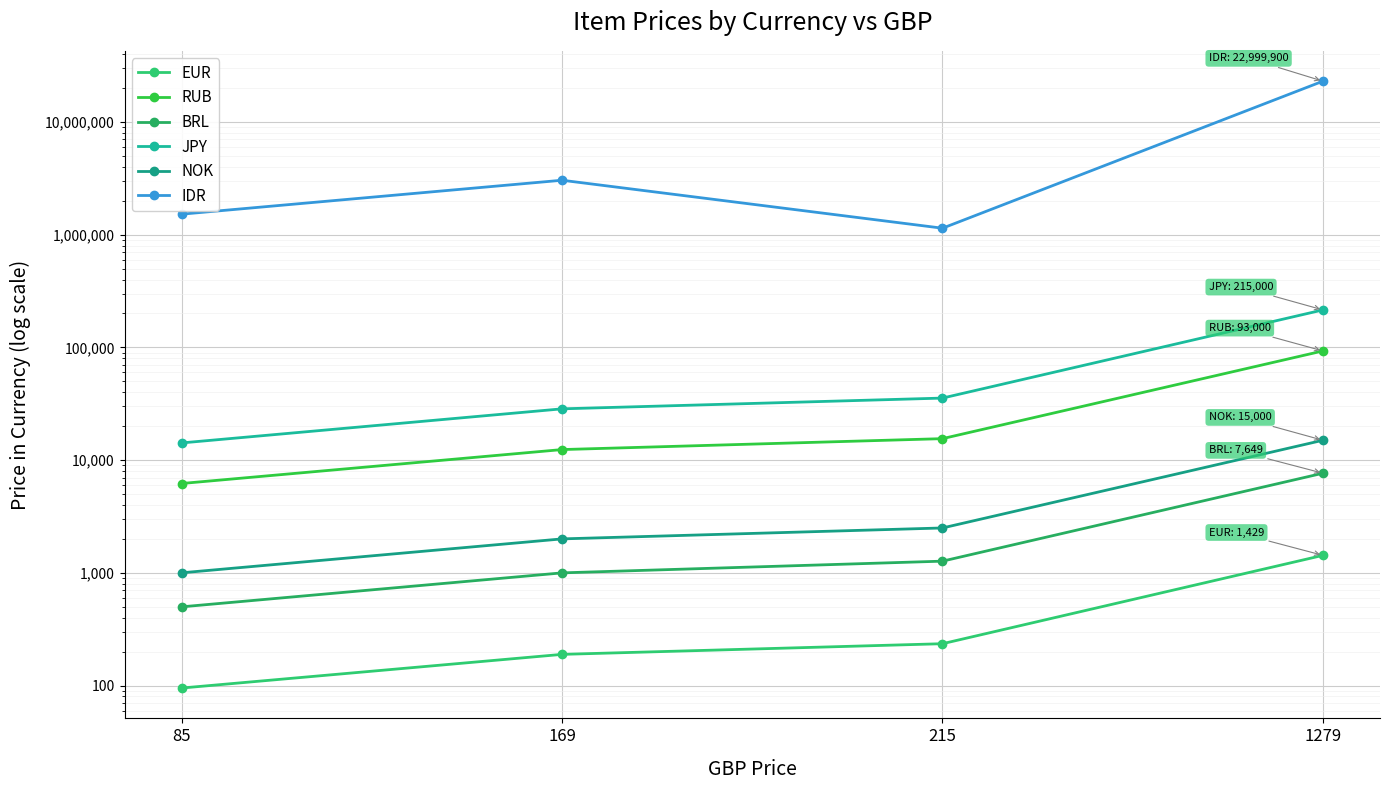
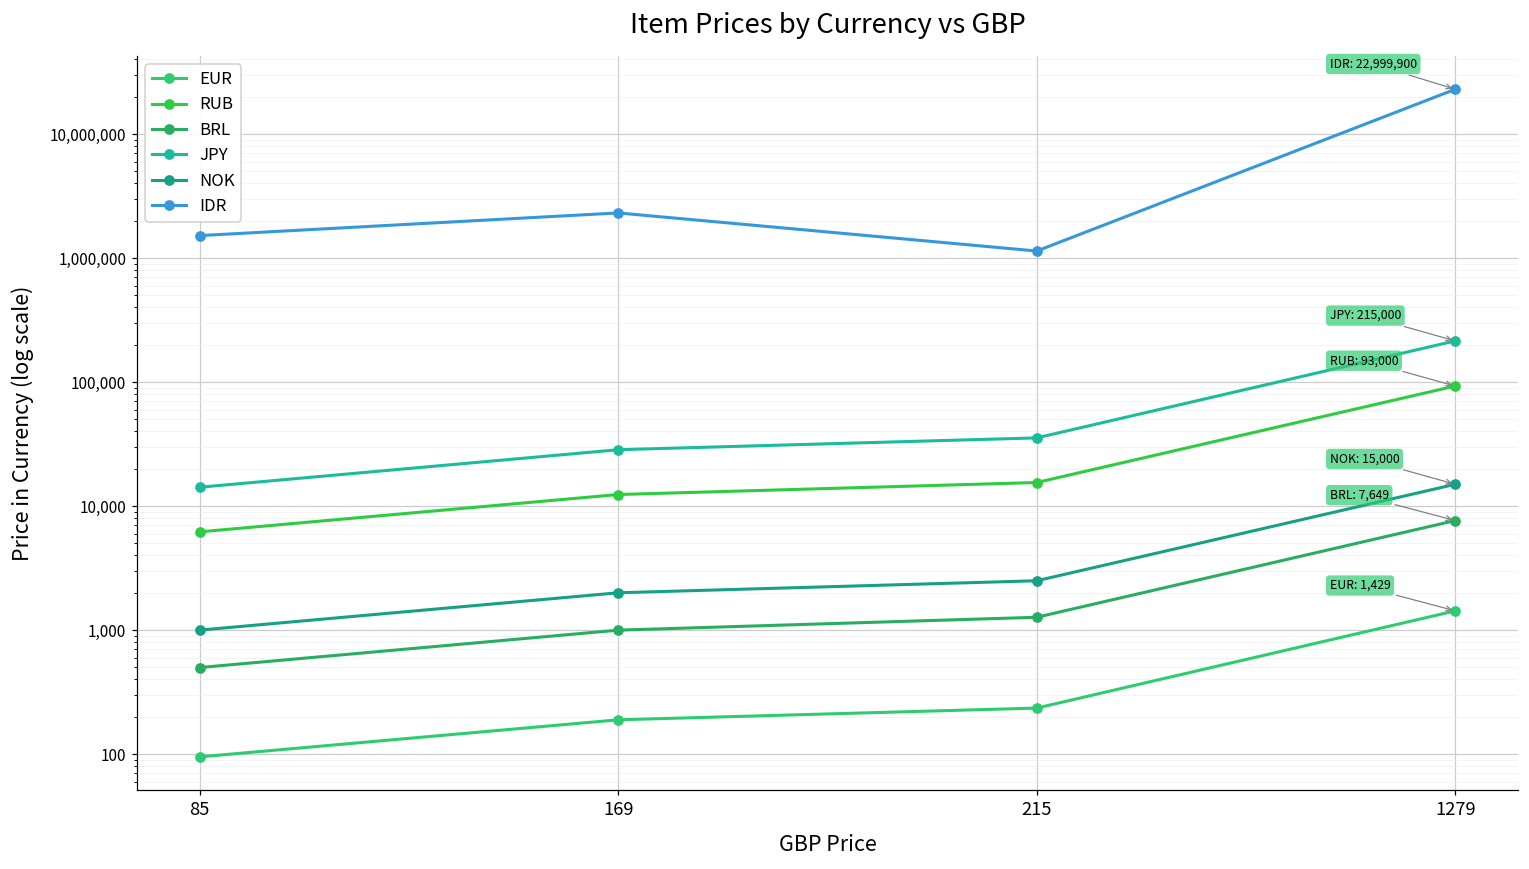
  {
    "IDR": {
      "85": "1,500,000",
-     "169": "3,000,000",
+     "169": "2,300,000",
      "215": "1,100,000"
    }
  }
